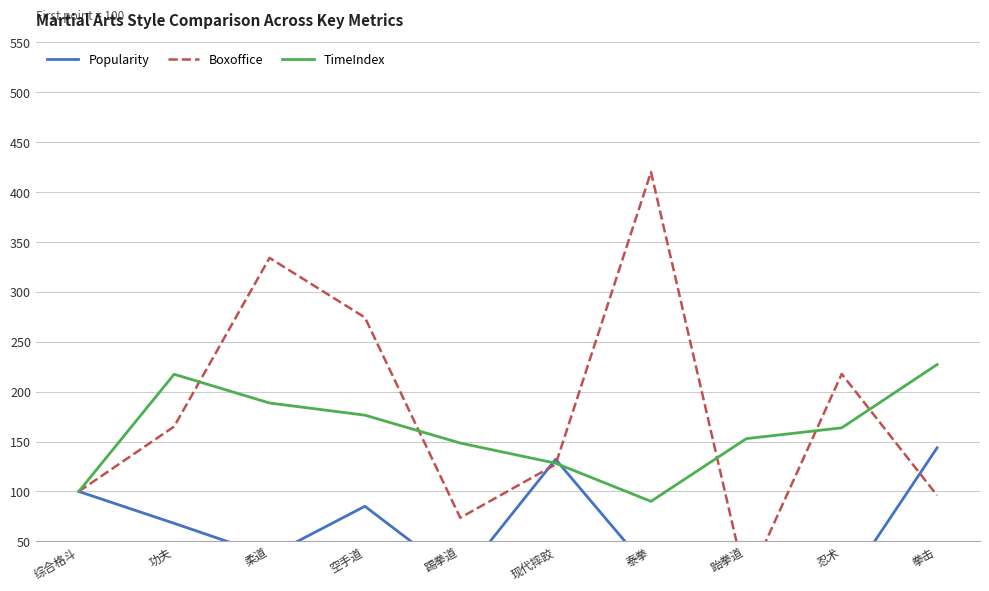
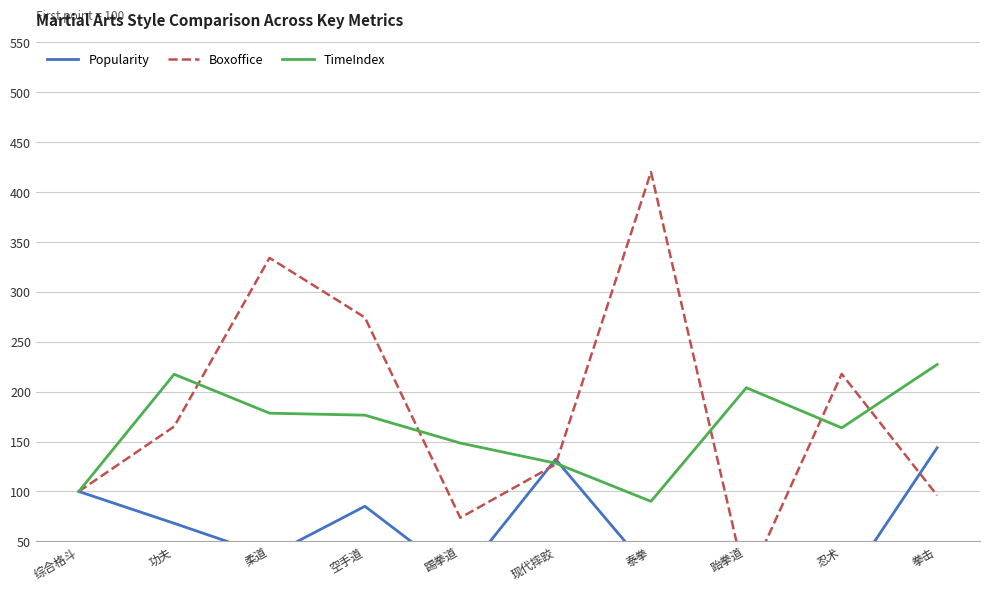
  {
    "Popularity": {
      "功夫": 70,
      "空手道": 90,
      "现代摔跤": 130,
      "拳击": 140
    },
    "Boxoffice": {
      "功夫": 170,
      "柔道": 330,
      "空手道": 270,
      "踢拳道": 70,
      "泰拳": 420,
      "忍术": 220,
      "拳击": 100
    },
    "TimeIndex": {
      "功夫": 220,
-     "柔道": 190,
+     "柔道": 180,
      "空手道": 180,
      "踢拳道": 150,
      "泰拳": 90,
-     "跆拳道": 150,
+     "跆拳道": 200,
      "忍术": 160,
      "拳击": 230
    }
  }
